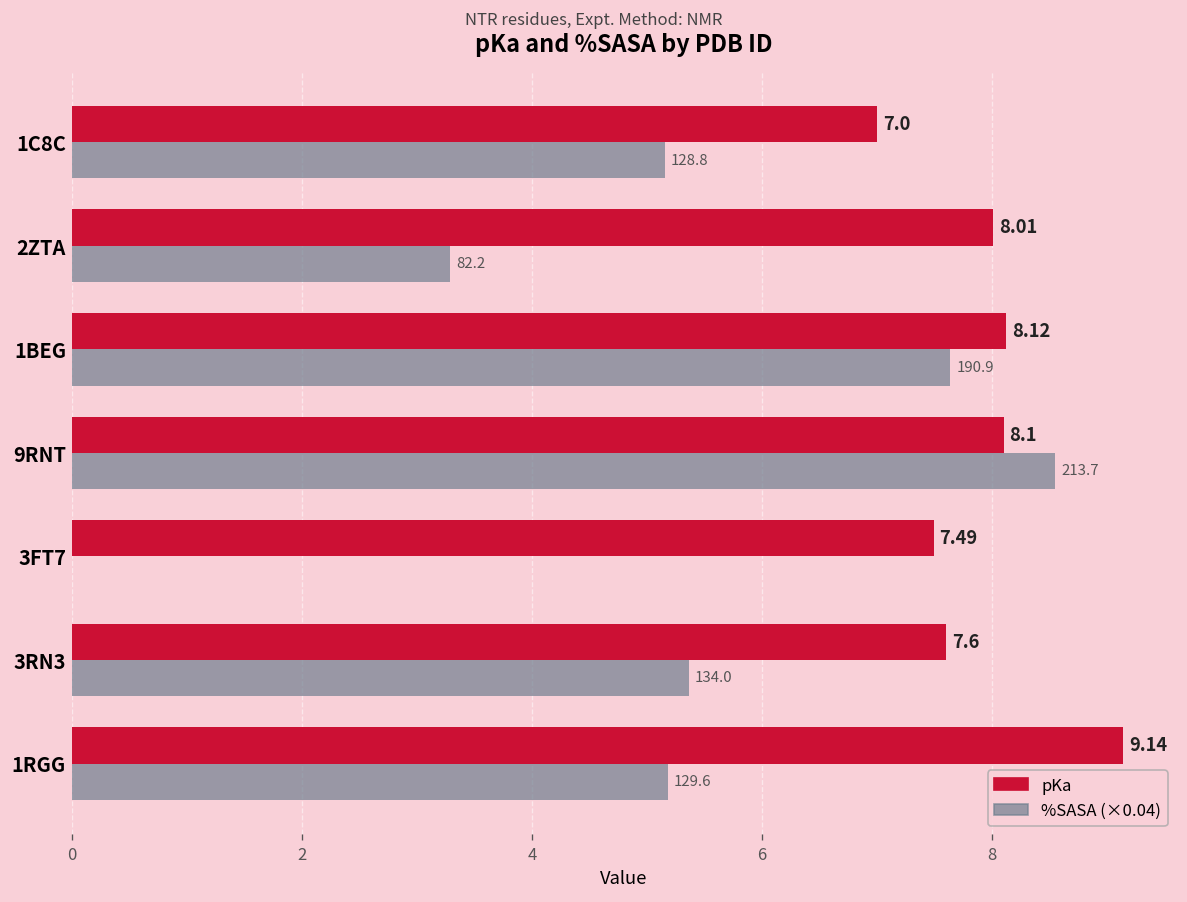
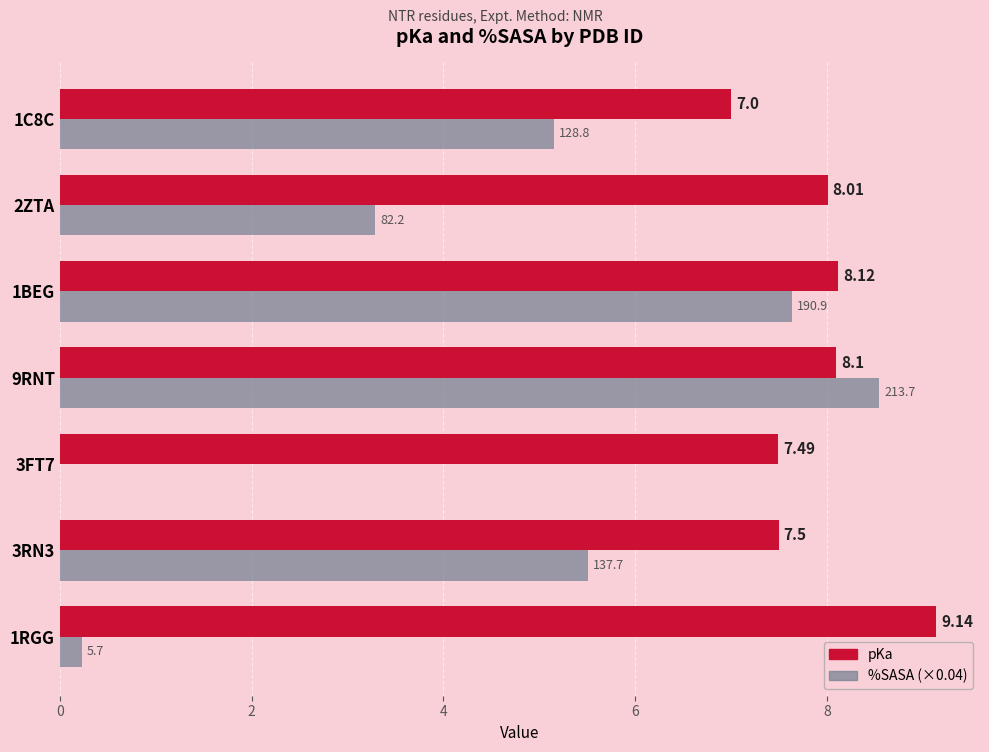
  {
    "pKa": {
      "1C8C": 7.0,
      "2ZTA": 8.01,
      "1BEG": 8.12,
      "9RNT": 8.1,
      "3FT7": 7.49,
-     "3RN3": 7.6,
+     "3RN3": 7.5,
      "1RGG": 9.14
    },
    "%SASA (×0.04)": {
-     "3RN3": 134.0,
-     "1RGG": 129.6
+     "3RN3": 137.7,
+     "1RGG": 5.7
    }
  }
